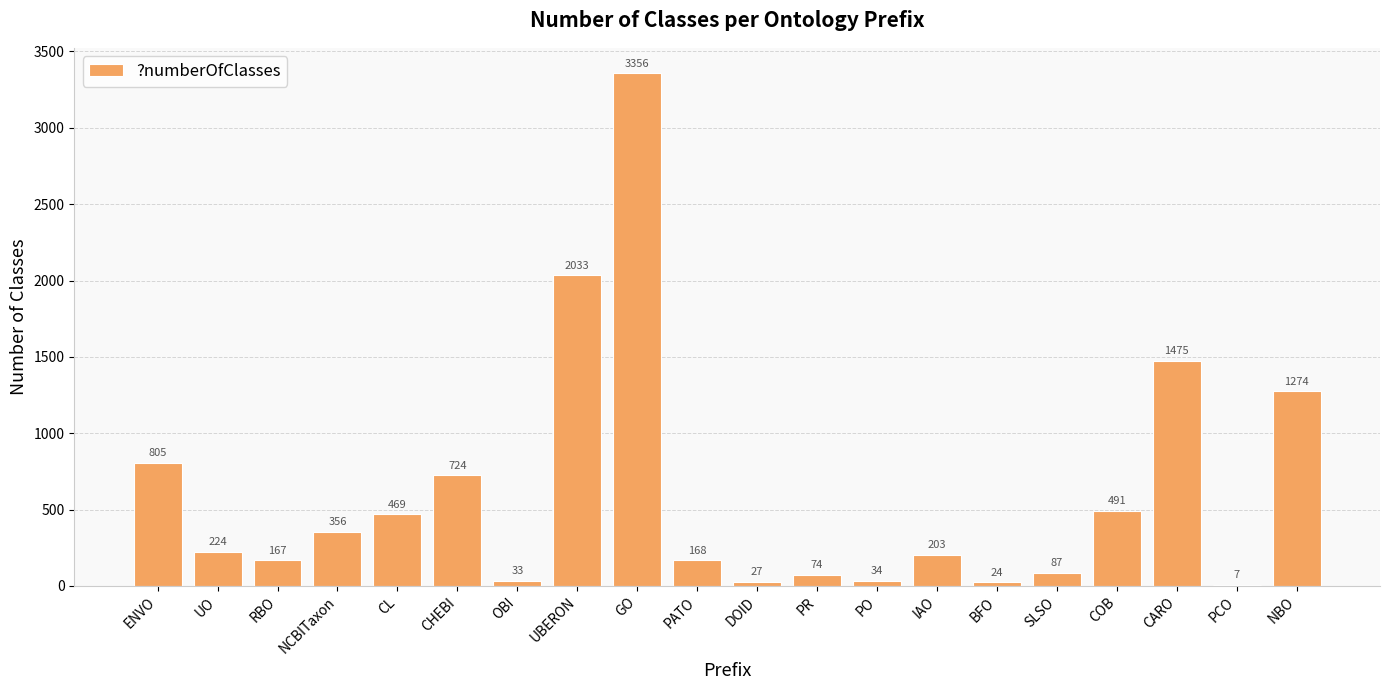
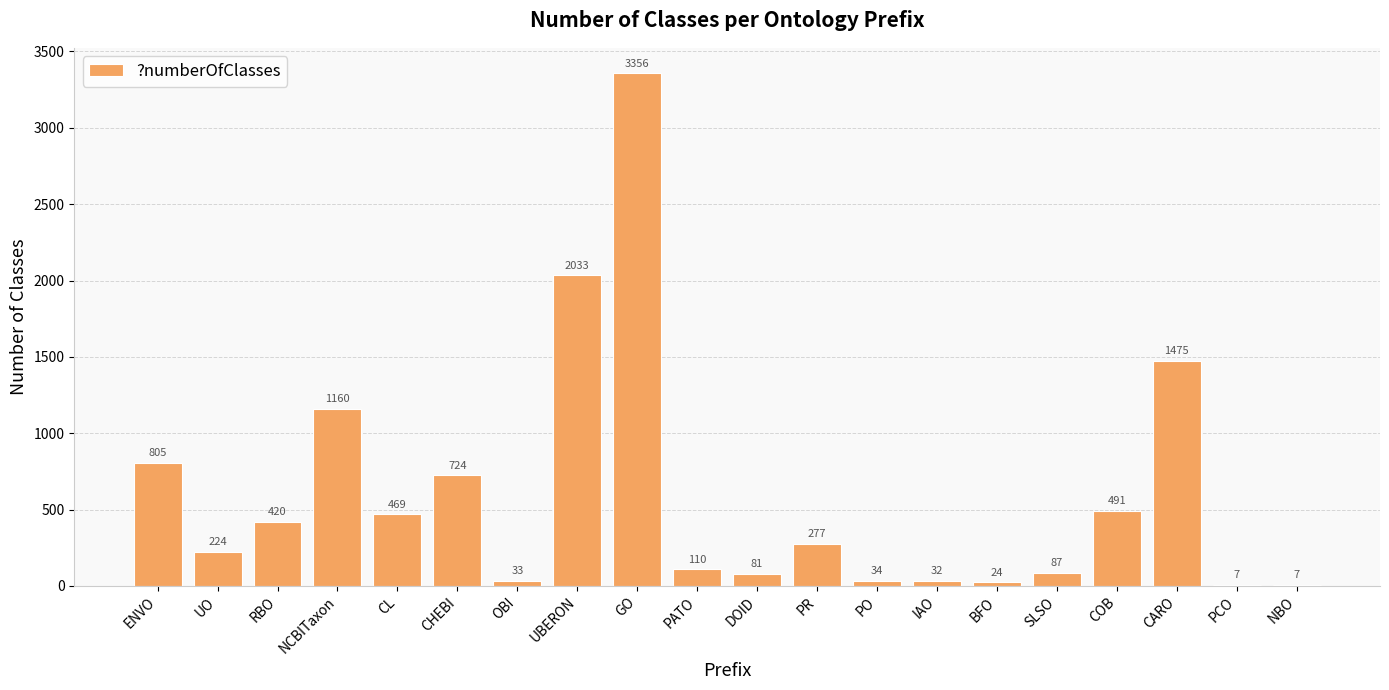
  {
    "ENVO": 805,
    "UO": 224,
-   "RBO": 167,
-   "NCBITaxon": 356,
+   "RBO": 420,
+   "NCBITaxon": 1160,
    "CL": 469,
    "CHEBI": 724,
    "OBI": 33,
    "UBERON": 2033,
    "GO": 3356,
-   "PATO": 168,
-   "DOID": 27,
-   "PR": 74,
+   "PATO": 110,
+   "DOID": 81,
+   "PR": 277,
    "PO": 34,
-   "IAO": 203,
+   "IAO": 32,
    "BFO": 24,
    "SLSO": 87,
    "COB": 491,
    "CARO": 1475,
    "PCO": 7,
-   "NBO": 1274
+   "NBO": 7
  }
